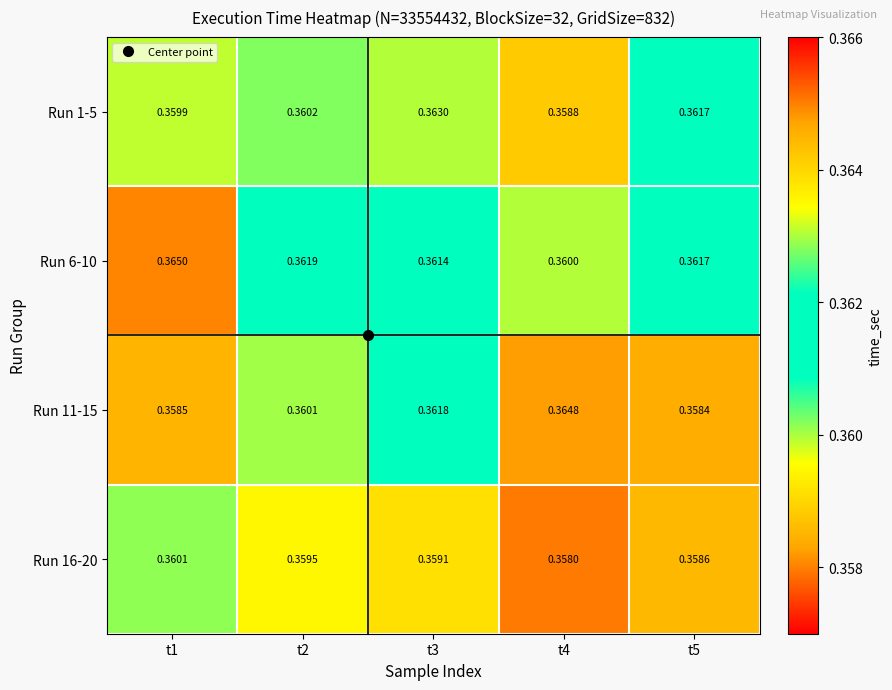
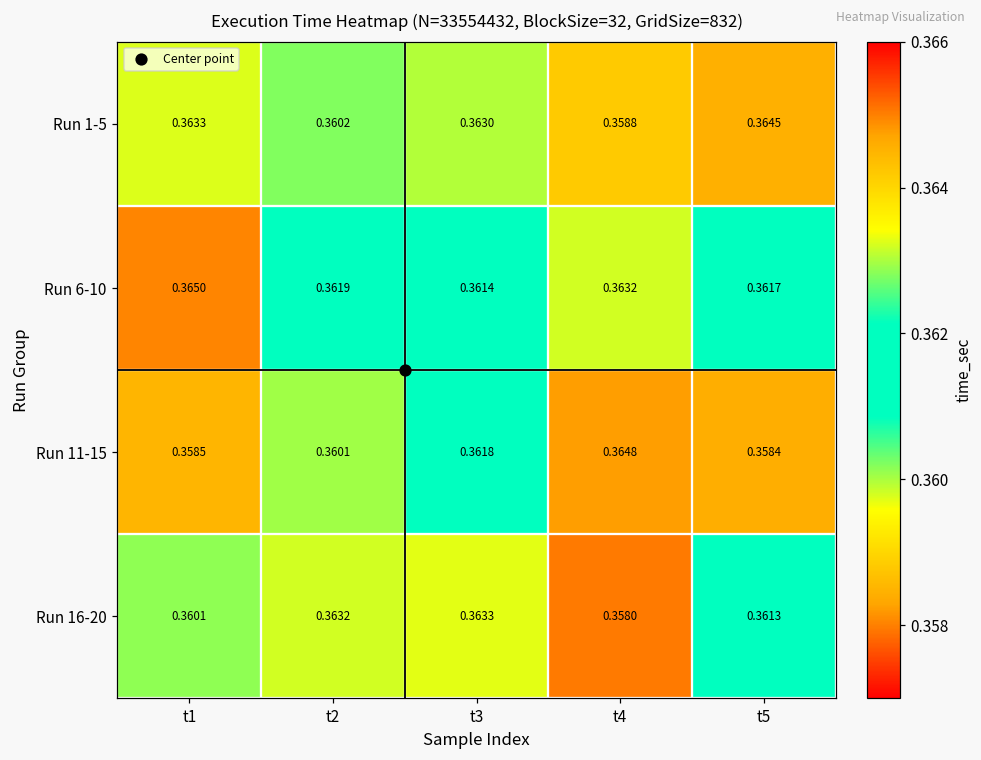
  {
    "Run 1-5": {
-     "t1": 0.3599,
+     "t1": 0.3633,
      "t2": 0.3602,
      "t3": 0.3630,
      "t4": 0.3588,
-     "t5": 0.3617
+     "t5": 0.3645
    },
    "Run 6-10": {
      "t1": 0.3650,
      "t2": 0.3619,
      "t3": 0.3614,
-     "t4": 0.3600,
+     "t4": 0.3632,
      "t5": 0.3617
    },
    "Run 11-15": {
      "t1": 0.3585,
      "t2": 0.3601,
      "t3": 0.3618,
      "t4": 0.3648,
      "t5": 0.3584
    },
    "Run 16-20": {
      "t1": 0.3601,
-     "t2": 0.3595,
-     "t3": 0.3591,
+     "t2": 0.3632,
+     "t3": 0.3633,
      "t4": 0.3580,
-     "t5": 0.3586
+     "t5": 0.3613
    }
  }
